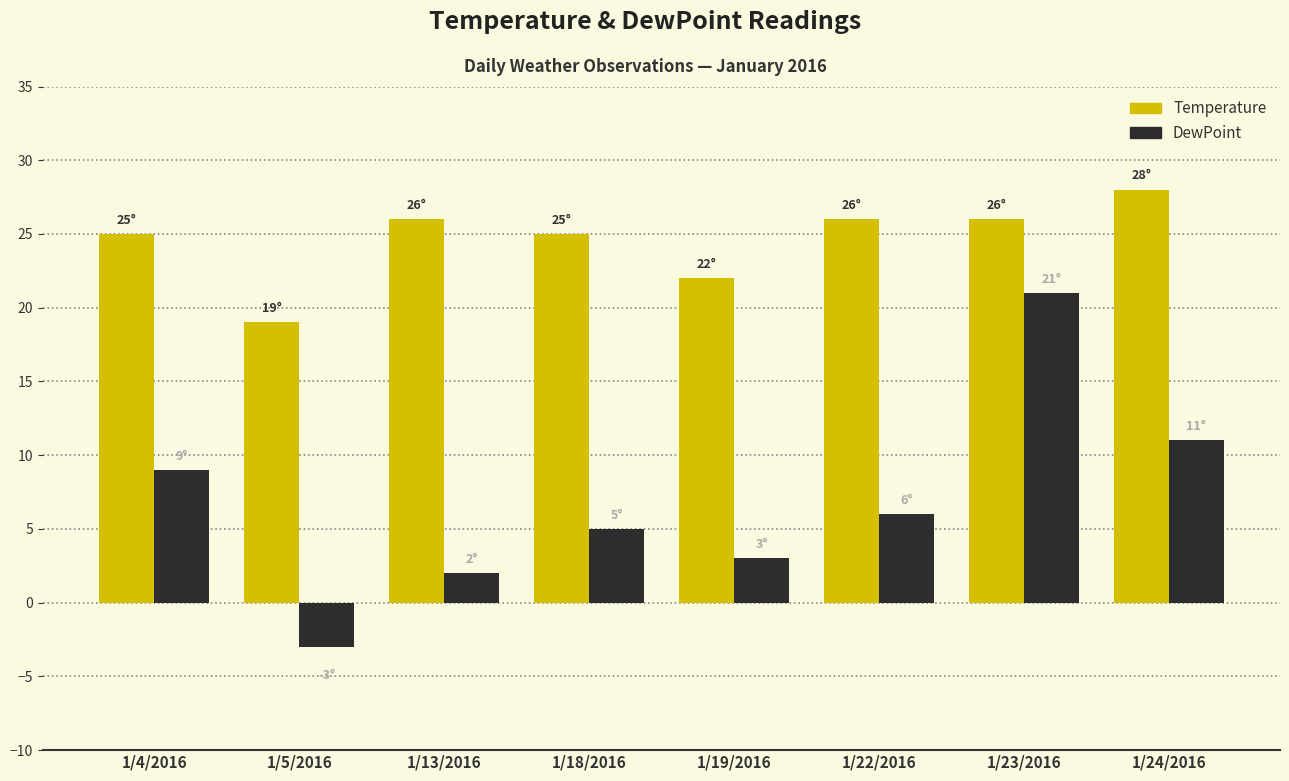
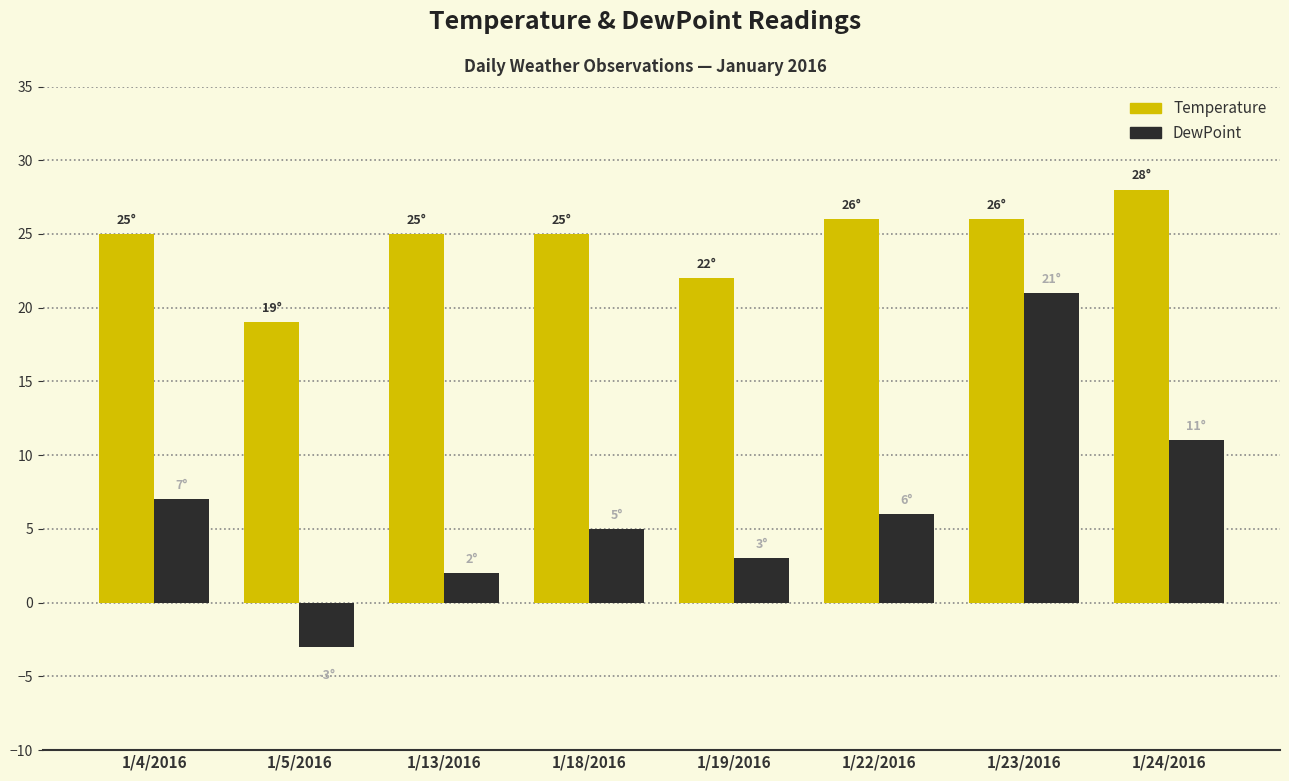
  {
    "Temperature": {
      "1/4/2016": "25°",
      "1/5/2016": "19°",
-     "1/13/2016": "26°",
+     "1/13/2016": "25°",
      "1/18/2016": "25°",
      "1/19/2016": "22°",
      "1/22/2016": "26°",
      "1/23/2016": "26°",
      "1/24/2016": "28°"
    },
    "DewPoint": {
-     "1/4/2016": "9°",
+     "1/4/2016": "7°",
      "1/5/2016": "-3°",
      "1/13/2016": "2°",
      "1/18/2016": "5°",
      "1/19/2016": "3°",
      "1/22/2016": "6°",
      "1/23/2016": "21°",
      "1/24/2016": "11°"
    }
  }
